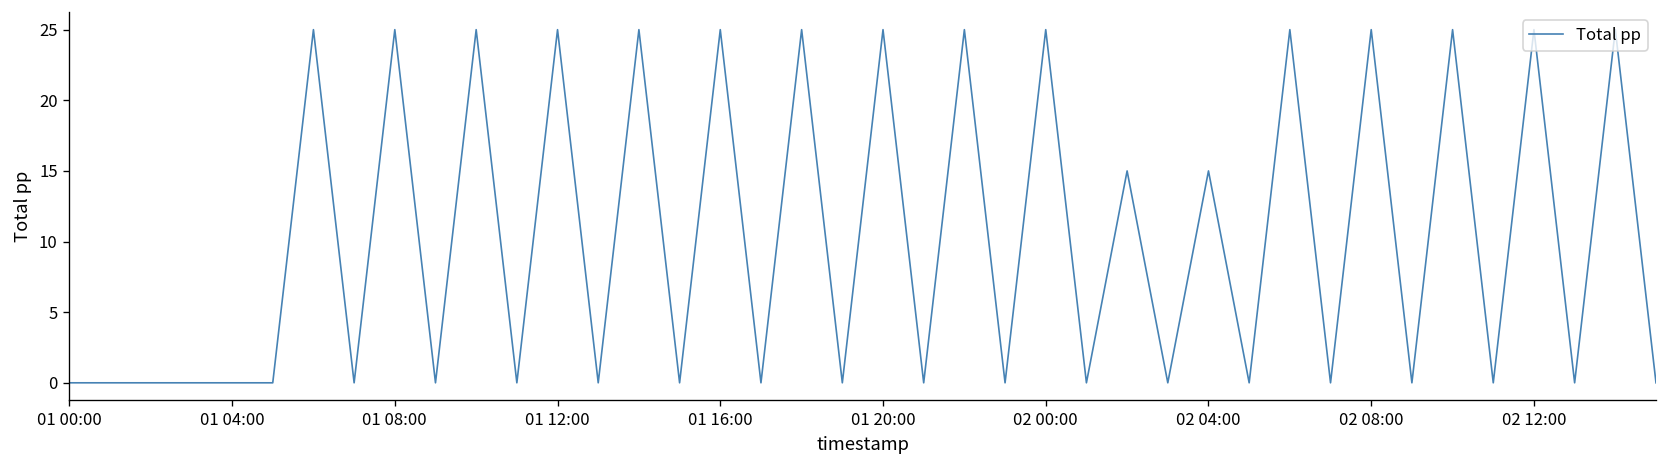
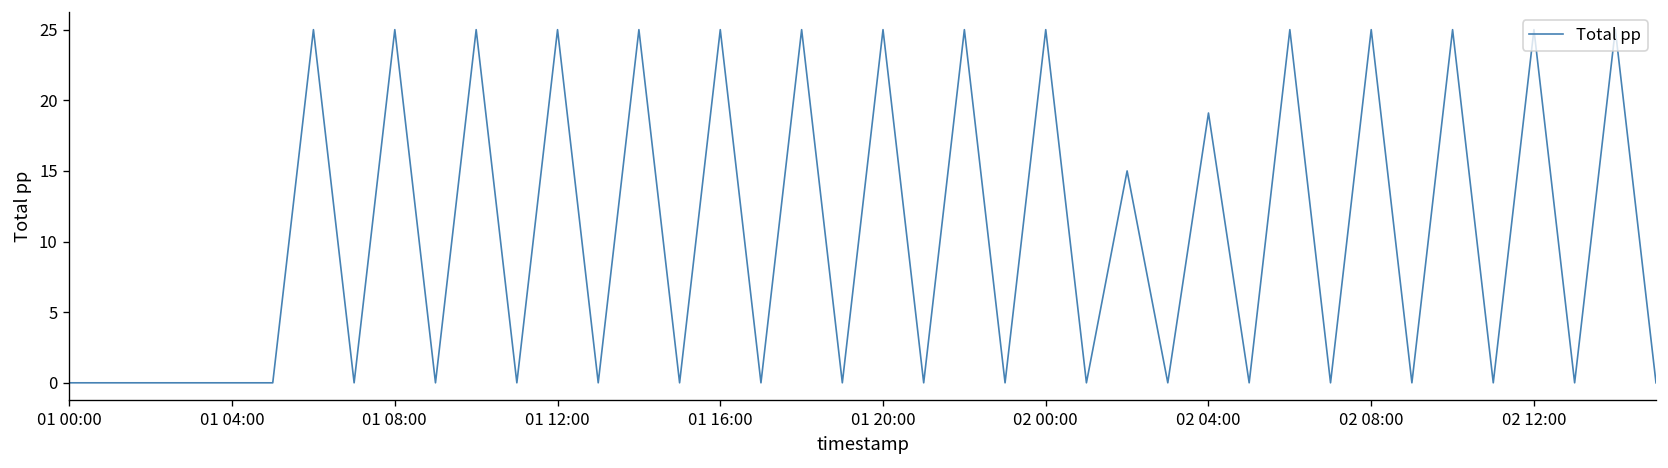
  {
    "01 00:00": 0.0,
    "01 04:00": 0.0,
    "01 08:00": 25.0,
    "01 12:00": 25.0,
    "01 16:00": 25.0,
    "01 20:00": 25.0,
    "02 00:00": 25.0,
-   "02 04:00": 15.0,
+   "02 04:00": 19.1,
    "02 08:00": 25.0
  }
